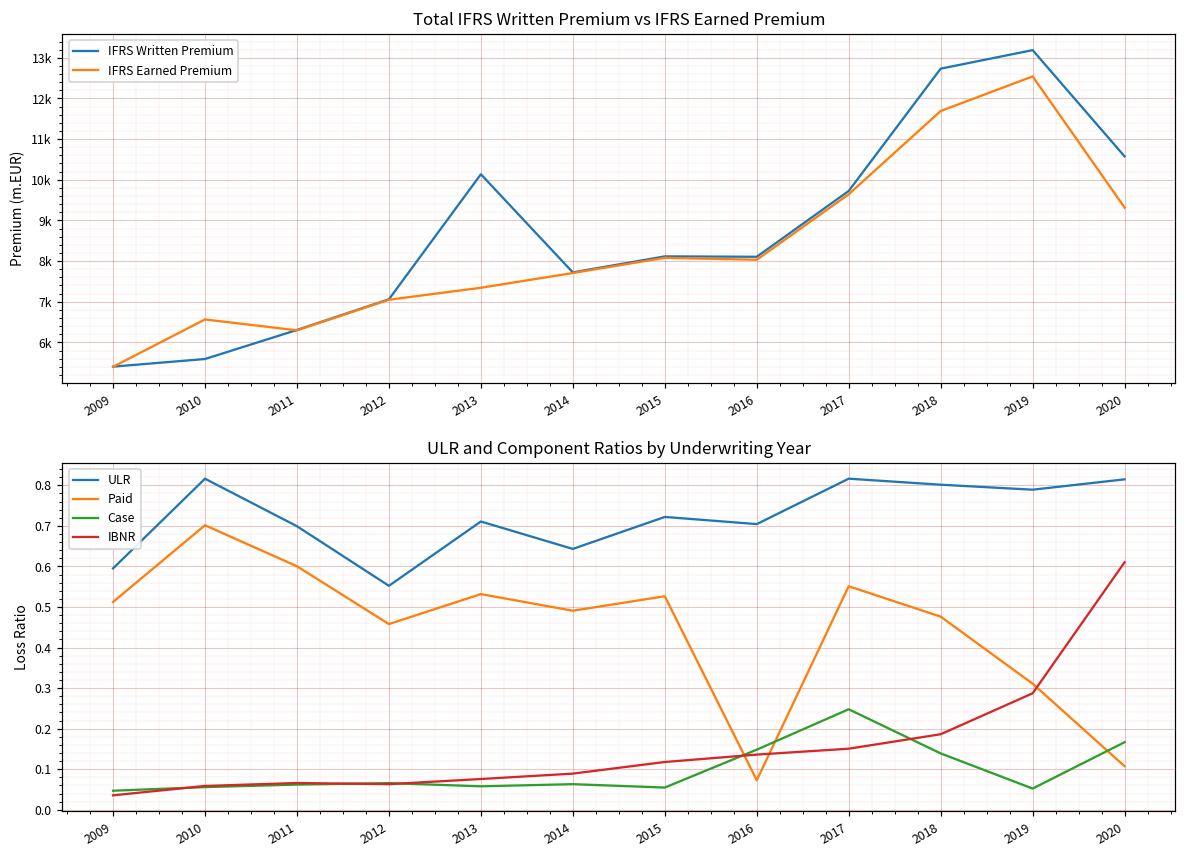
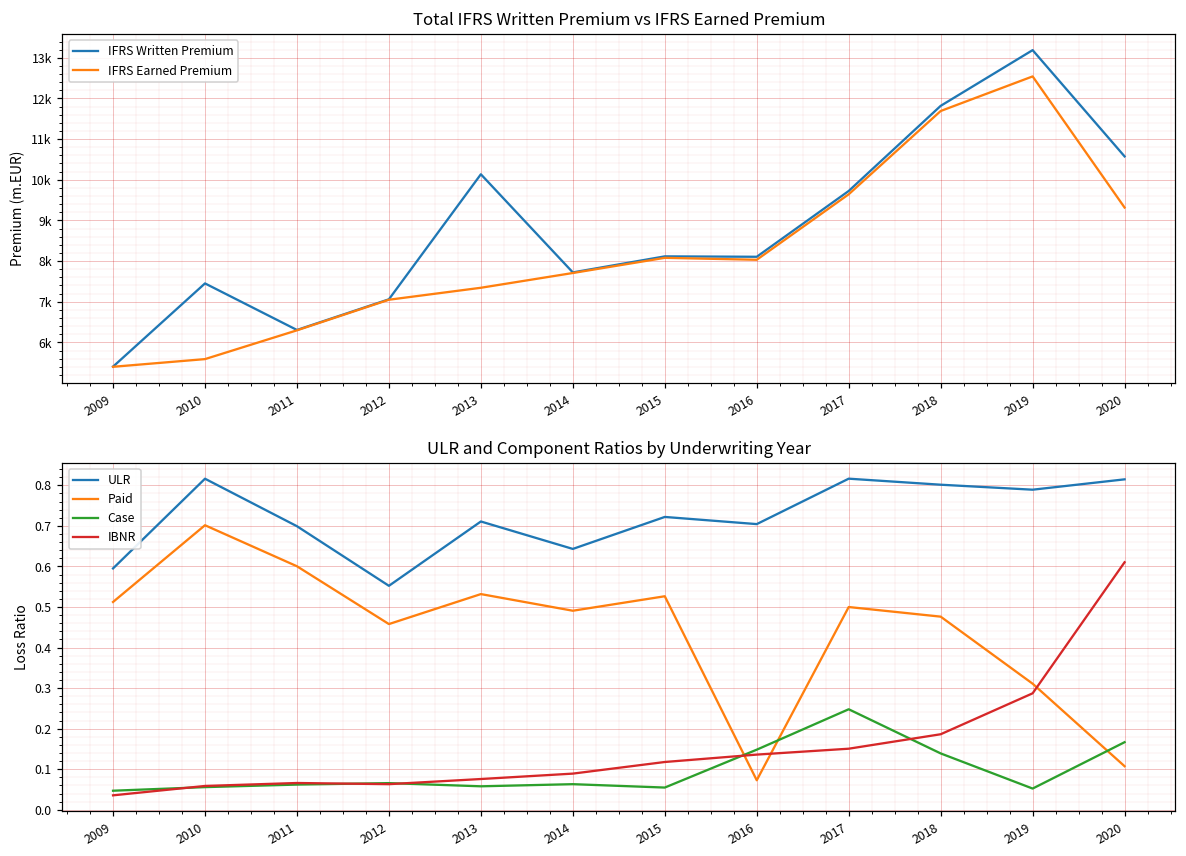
  {
    "Total IFRS Written Premium vs IFRS Earned Premium": {
      "IFRS Written Premium": {
-       "2010": 5600,
+       "2010": 7500,
        "2013": 10100,
        "2016": 8100,
        "2017": 9700,
-       "2018": 12700,
+       "2018": 11800,
        "2019": 13200,
        "2020": 10600
      },
      "IFRS Earned Premium": {
-       "2010": 6600,
+       "2010": 5600,
        "2013": 7300,
        "2016": 8000,
        "2017": 9600,
        "2018": 11700,
        "2019": 12500,
        "2020": 9300
      }
    },
    "ULR and Component Ratios by Underwriting Year": {
      "ULR": {
        "2009": 0.60,
        "2010": 0.82,
        "2011": 0.70,
        "2012": 0.55,
        "2013": 0.71,
        "2014": 0.64,
        "2015": 0.72,
        "2016": 0.70,
        "2017": 0.82,
        "2018": 0.80,
        "2019": 0.79,
        "2020": 0.81
      },
      "Paid": {
        "2009": 0.51,
        "2010": 0.70,
        "2011": 0.60,
        "2012": 0.46,
        "2013": 0.53,
        "2014": 0.49,
        "2015": 0.53,
        "2016": 0.07,
-       "2017": 0.55,
+       "2017": 0.50,
        "2018": 0.48,
        "2019": 0.31,
        "2020": 0.11
      },
      "Case": {
        "2009": 0.05,
        "2013": 0.06,
        "2014": 0.06,
        "2015": 0.05,
        "2016": 0.15,
        "2017": 0.25,
        "2018": 0.14,
        "2019": 0.05,
        "2020": 0.17
      },
      "IBNR": {
        "2009": 0.04,
        "2013": 0.08,
        "2014": 0.09,
        "2015": 0.12,
        "2016": 0.14,
        "2017": 0.15,
        "2018": 0.19,
        "2019": 0.29,
        "2020": 0.61
      }
    }
  }
